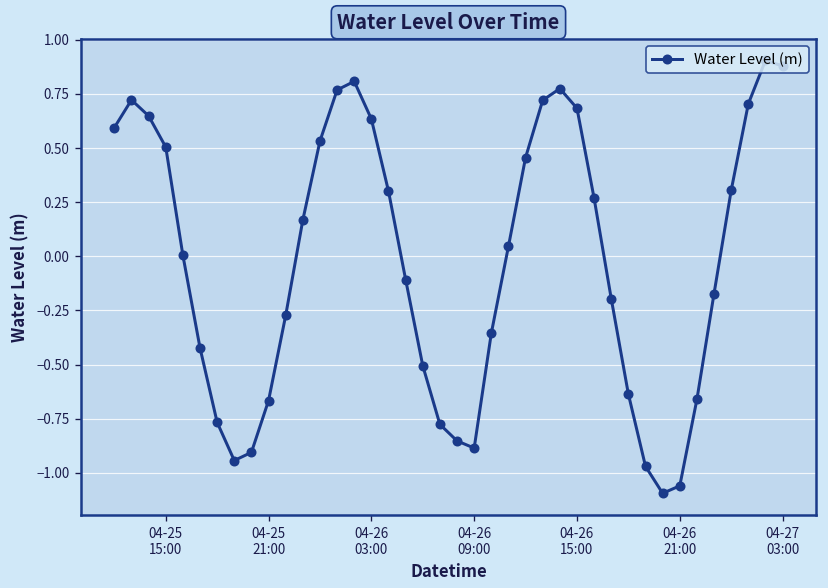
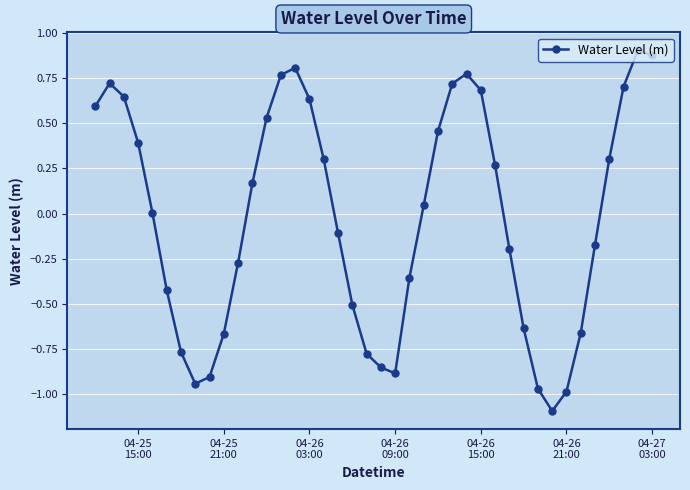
  {
-   "04-25 15:00": 0.50,
+   "04-25 15:00": 0.39,
    "04-25 21:00": -0.67,
    "04-26 03:00": 0.63,
    "04-26 09:00": -0.89,
    "04-26 15:00": 0.68,
-   "04-26 21:00": -1.06
+   "04-26 21:00": -0.99
  }
